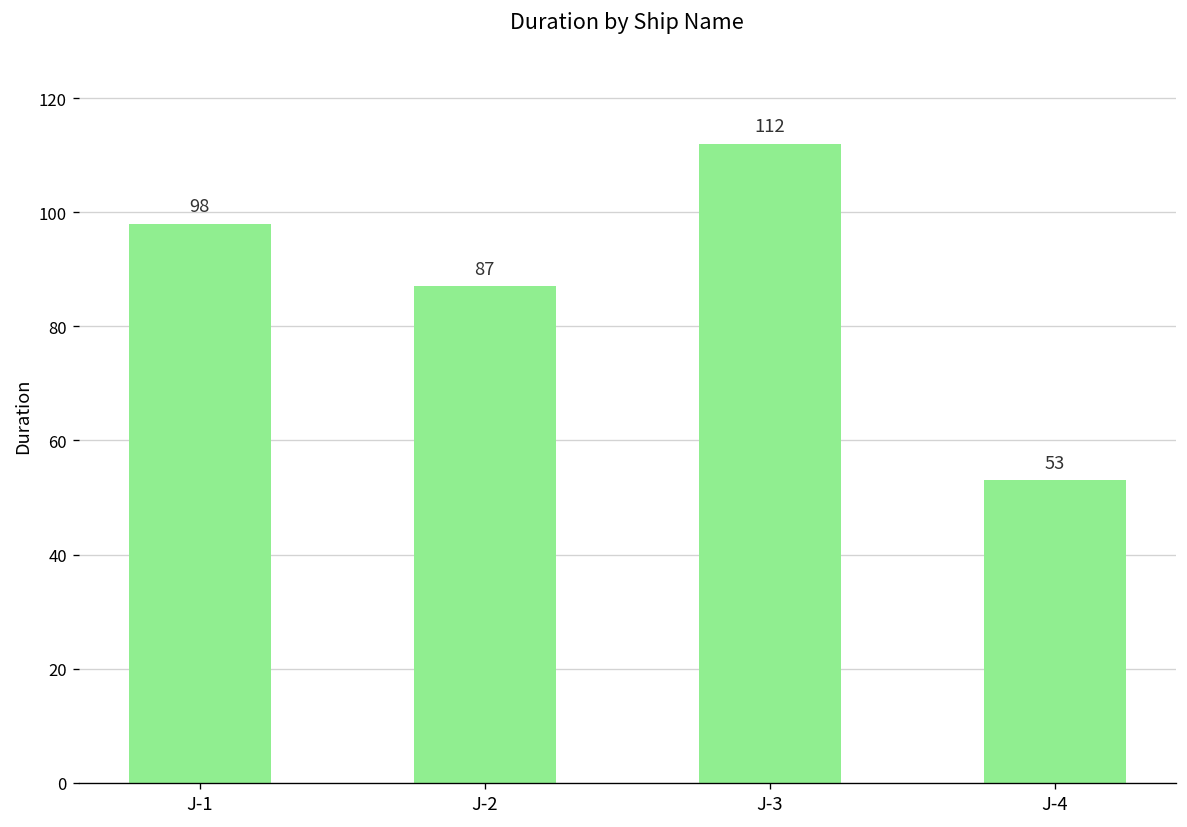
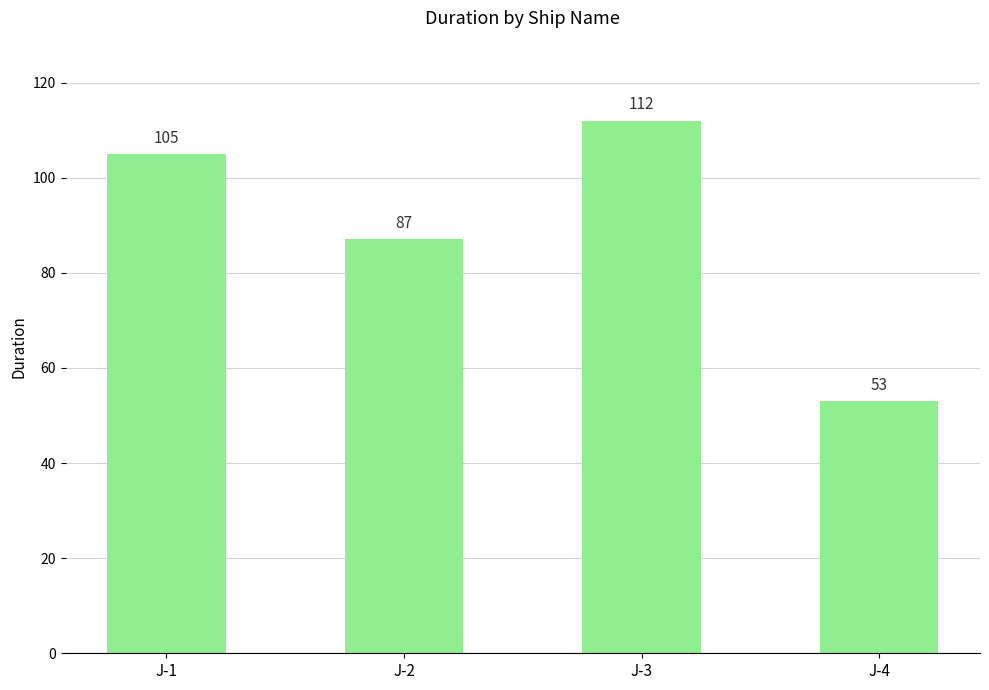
  {
-   "J-1": 98,
+   "J-1": 105,
    "J-2": 87,
    "J-3": 112,
    "J-4": 53
  }
